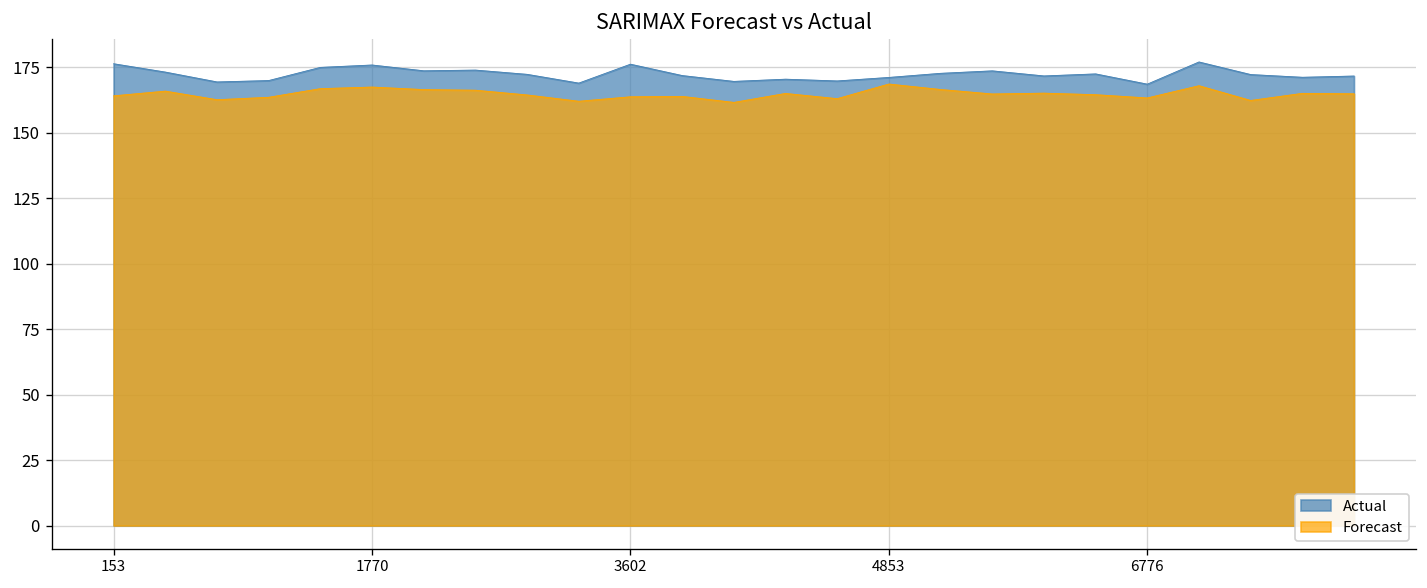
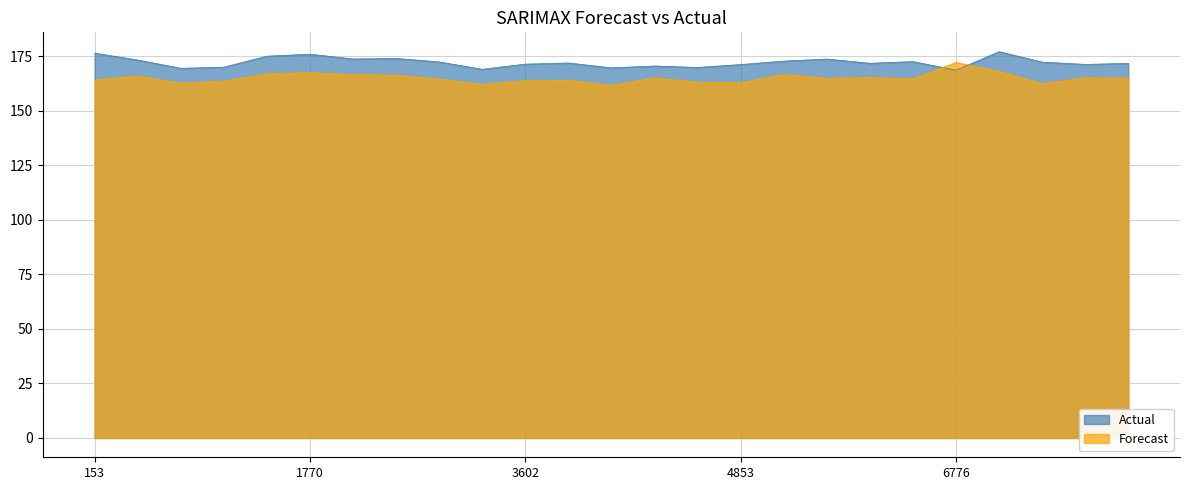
  {
    "Actual": {
      "153": 176,
      "1770": 176,
-     "3602": 176,
+     "3602": 171,
      "4853": 171,
      "6776": 169
    },
    "Forecast": {
      "153": 164,
      "1770": 167,
      "3602": 164,
-     "4853": 169,
-     "6776": 163
+     "4853": 163,
+     "6776": 172
    }
  }
